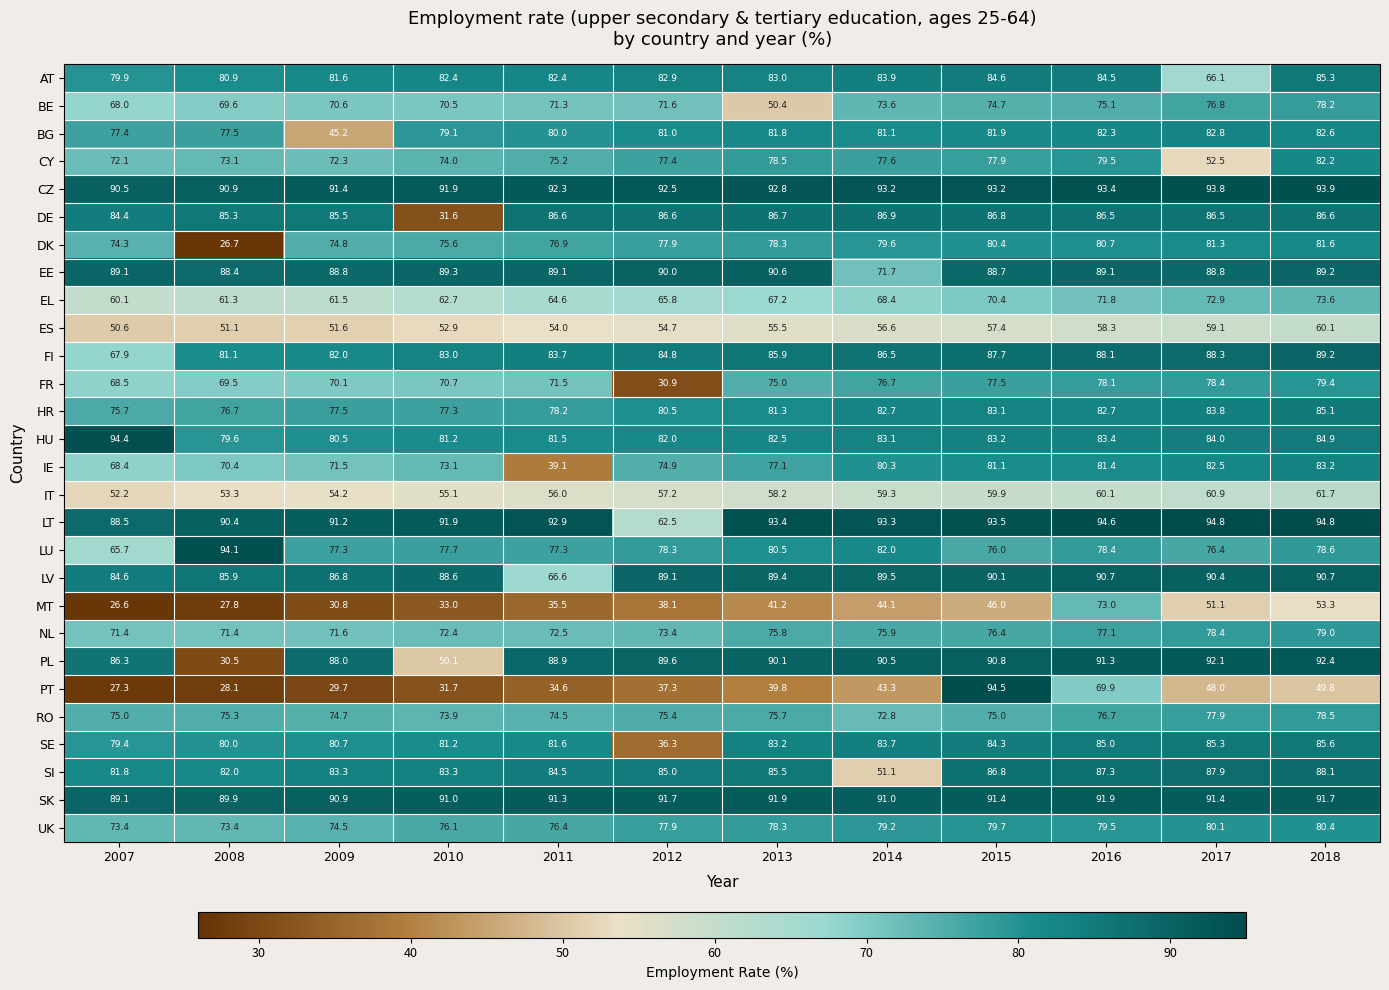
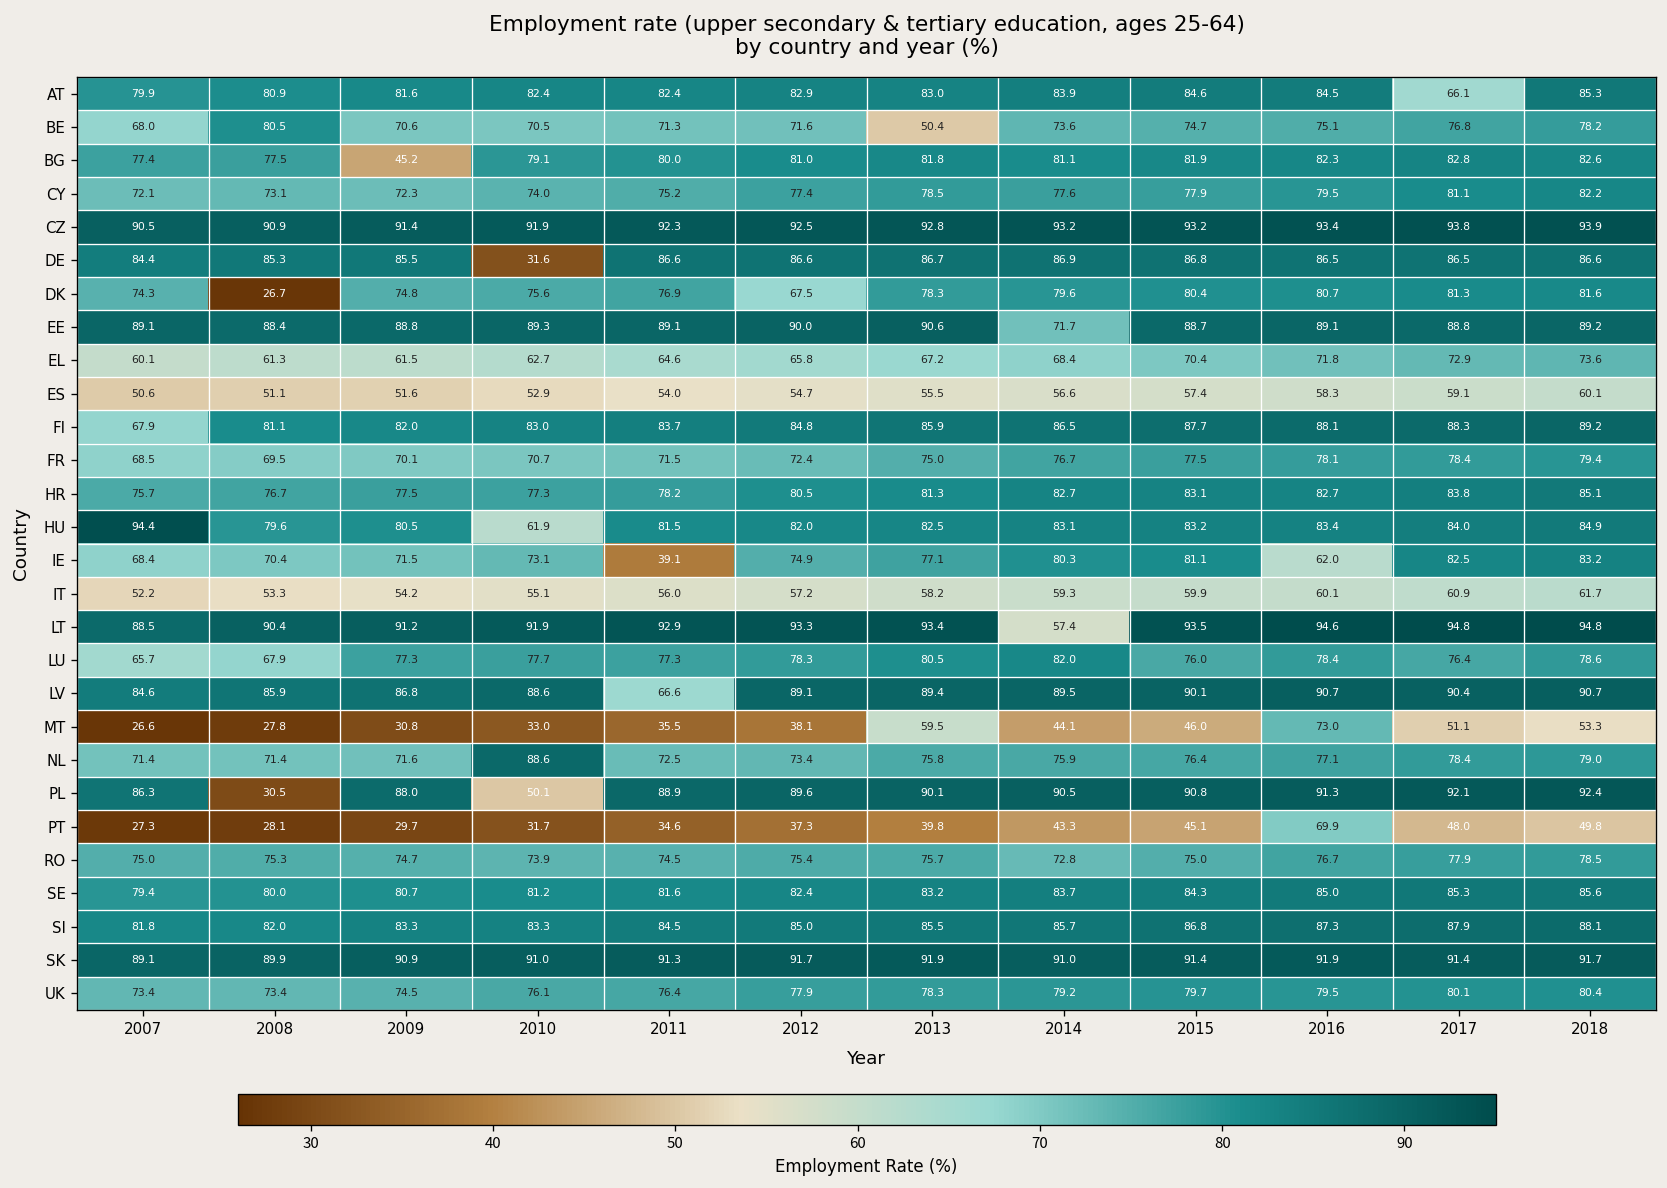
  {
    "BE": {
      "2007": 68.0,
-     "2008": 69.6,
+     "2008": 80.5,
      "2009": 70.6,
      "2010": 70.5,
      "2011": 71.3,
      "2012": 71.6,
      "2013": 50.4,
      "2014": 73.6,
      "2015": 74.7,
      "2016": 75.1,
      "2017": 76.8,
      "2018": 78.2
    },
    "CY": {
      "2007": 72.1,
      "2008": 73.1,
      "2009": 72.3,
      "2010": 74.0,
      "2011": 75.2,
      "2012": 77.4,
      "2013": 78.5,
      "2014": 77.6,
      "2015": 77.9,
      "2016": 79.5,
-     "2017": 52.5,
+     "2017": 81.1,
      "2018": 82.2
    },
    "DK": {
      "2007": 74.3,
      "2008": 26.7,
      "2009": 74.8,
      "2010": 75.6,
      "2011": 76.9,
-     "2012": 77.9,
+     "2012": 67.5,
      "2013": 78.3,
      "2014": 79.6,
      "2015": 80.4,
      "2016": 80.7,
      "2017": 81.3,
      "2018": 81.6
    },
    "FR": {
      "2007": 68.5,
      "2008": 69.5,
      "2009": 70.1,
      "2010": 70.7,
      "2011": 71.5,
-     "2012": 30.9,
+     "2012": 72.4,
      "2013": 75.0,
      "2014": 76.7,
      "2015": 77.5,
      "2016": 78.1,
      "2017": 78.4,
      "2018": 79.4
    },
    "HU": {
      "2007": 94.4,
      "2008": 79.6,
      "2009": 80.5,
-     "2010": 81.2,
+     "2010": 61.9,
      "2011": 81.5,
      "2012": 82.0,
      "2013": 82.5,
      "2014": 83.1,
      "2015": 83.2,
      "2016": 83.4,
      "2017": 84.0,
      "2018": 84.9
    },
    "IE": {
      "2007": 68.4,
      "2008": 70.4,
      "2009": 71.5,
      "2010": 73.1,
      "2011": 39.1,
      "2012": 74.9,
      "2013": 77.1,
      "2014": 80.3,
      "2015": 81.1,
-     "2016": 81.4,
+     "2016": 62.0,
      "2017": 82.5,
      "2018": 83.2
    },
    "LT": {
      "2007": 88.5,
      "2008": 90.4,
      "2009": 91.2,
      "2010": 91.9,
      "2011": 92.9,
-     "2012": 62.5,
+     "2012": 93.3,
      "2013": 93.4,
-     "2014": 93.3,
+     "2014": 57.4,
      "2015": 93.5,
      "2016": 94.6,
      "2017": 94.8,
      "2018": 94.8
    },
    "LU": {
      "2007": 65.7,
-     "2008": 94.1,
+     "2008": 67.9,
      "2009": 77.3,
      "2010": 77.7,
      "2011": 77.3,
      "2012": 78.3,
      "2013": 80.5,
      "2014": 82.0,
      "2015": 76.0,
      "2016": 78.4,
      "2017": 76.4,
      "2018": 78.6
    },
    "MT": {
      "2007": 26.6,
      "2008": 27.8,
      "2009": 30.8,
      "2010": 33.0,
      "2011": 35.5,
      "2012": 38.1,
-     "2013": 41.2,
+     "2013": 59.5,
      "2014": 44.1,
      "2015": 46.0,
      "2016": 73.0,
      "2017": 51.1,
      "2018": 53.3
    },
    "NL": {
      "2007": 71.4,
      "2008": 71.4,
      "2009": 71.6,
-     "2010": 72.4,
+     "2010": 88.6,
      "2011": 72.5,
      "2012": 73.4,
      "2013": 75.8,
      "2014": 75.9,
      "2015": 76.4,
      "2016": 77.1,
      "2017": 78.4,
      "2018": 79.0
    },
    "PT": {
      "2007": 27.3,
      "2008": 28.1,
      "2009": 29.7,
      "2010": 31.7,
      "2011": 34.6,
      "2012": 37.3,
      "2013": 39.8,
      "2014": 43.3,
-     "2015": 94.5,
+     "2015": 45.1,
      "2016": 69.9,
      "2017": 48.0,
      "2018": 49.8
    },
    "SE": {
      "2007": 79.4,
      "2008": 80.0,
      "2009": 80.7,
      "2010": 81.2,
      "2011": 81.6,
-     "2012": 36.3,
+     "2012": 82.4,
      "2013": 83.2,
      "2014": 83.7,
      "2015": 84.3,
      "2016": 85.0,
      "2017": 85.3,
      "2018": 85.6
    },
    "SI": {
      "2007": 81.8,
      "2008": 82.0,
      "2009": 83.3,
      "2010": 83.3,
      "2011": 84.5,
      "2012": 85.0,
      "2013": 85.5,
-     "2014": 51.1,
+     "2014": 85.7,
      "2015": 86.8,
      "2016": 87.3,
      "2017": 87.9,
      "2018": 88.1
    }
  }
